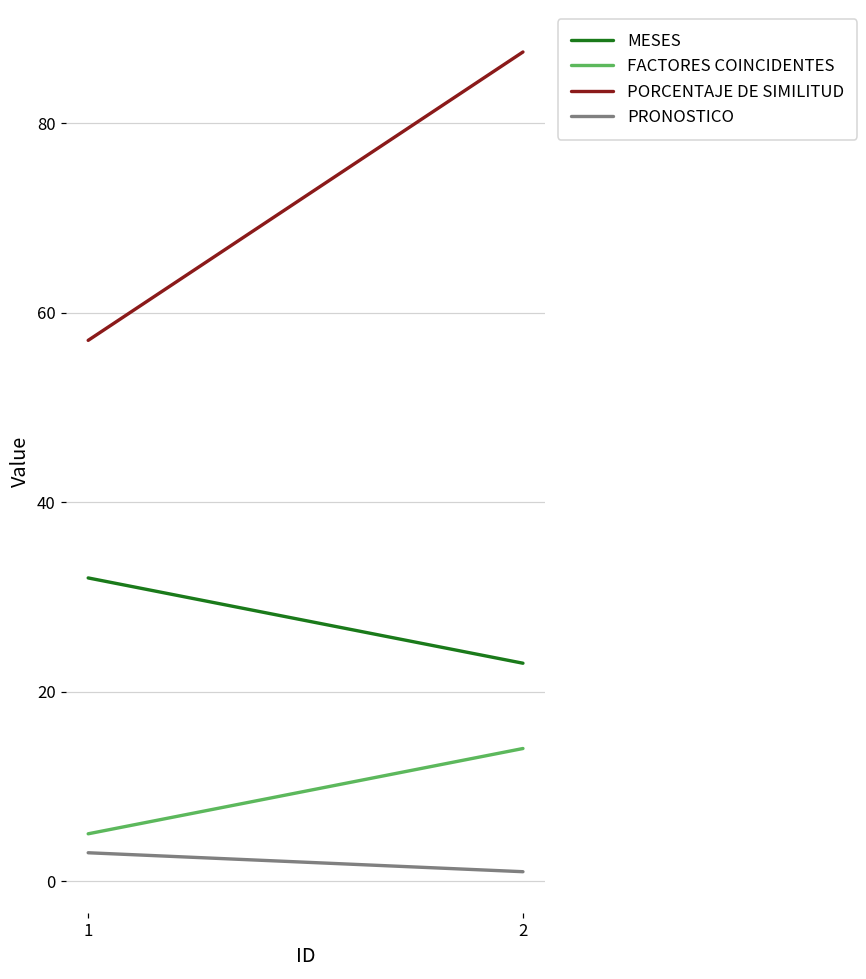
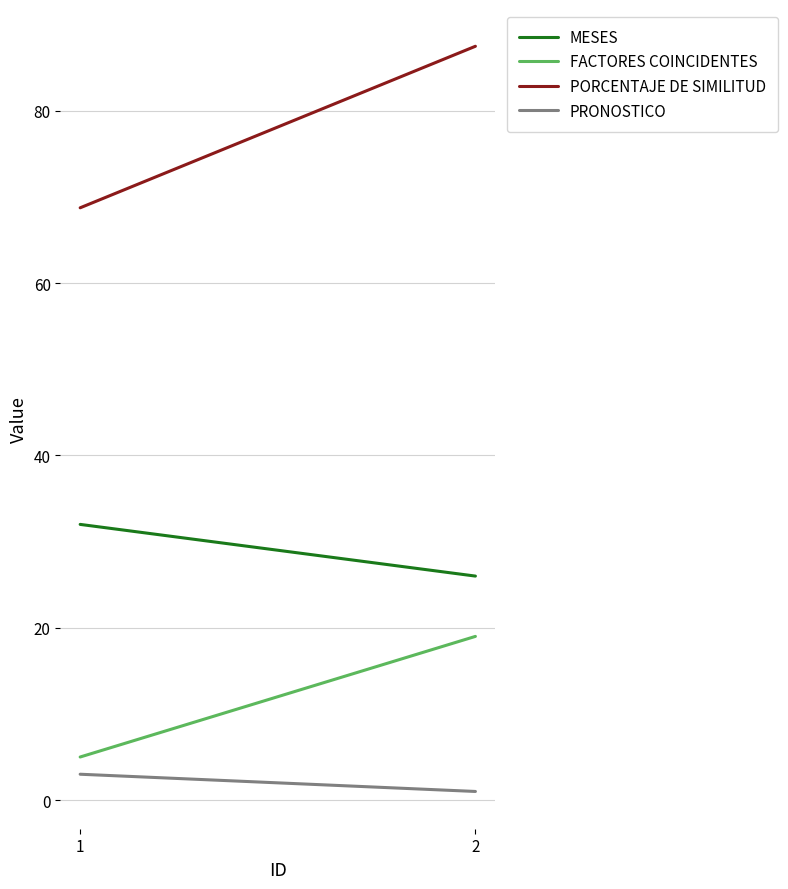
  {
    "MESES": {
      "1": 32,
-     "2": 23
+     "2": 26
    },
    "FACTORES COINCIDENTES": {
      "1": 5,
-     "2": 14
+     "2": 19
    },
    "PORCENTAJE DE SIMILITUD": {
-     "1": 57,
+     "1": 69,
      "2": 88
    },
    "PRONOSTICO": {
      "1": 3,
      "2": 1
    }
  }
